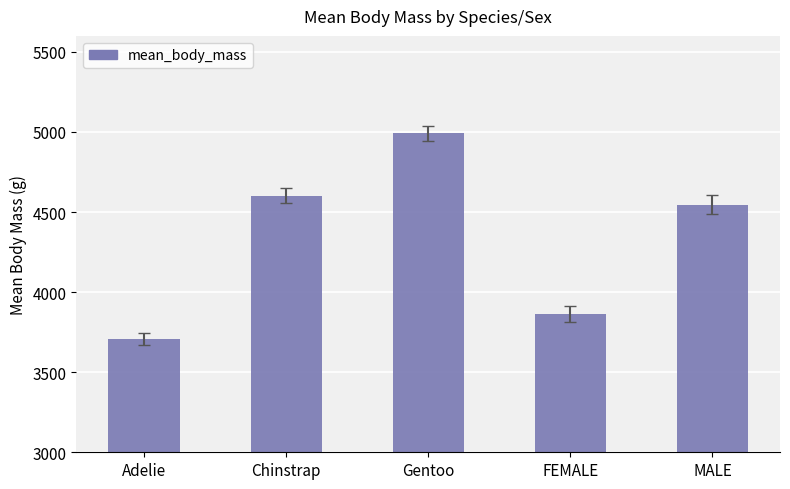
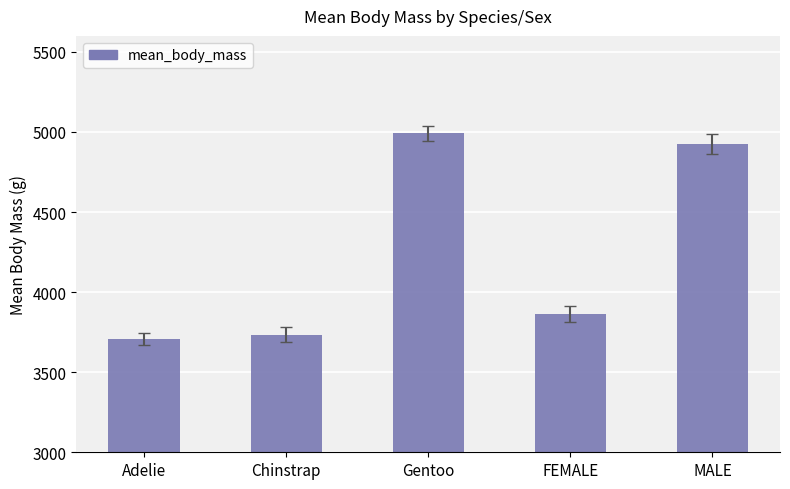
  {
    "mean_body_mass": {
      "Adelie": 3710,
-     "Chinstrap": 4600,
+     "Chinstrap": 3730,
      "Gentoo": 4990,
      "FEMALE": 3860,
-     "MALE": 4550
+     "MALE": 4930
    }
  }
